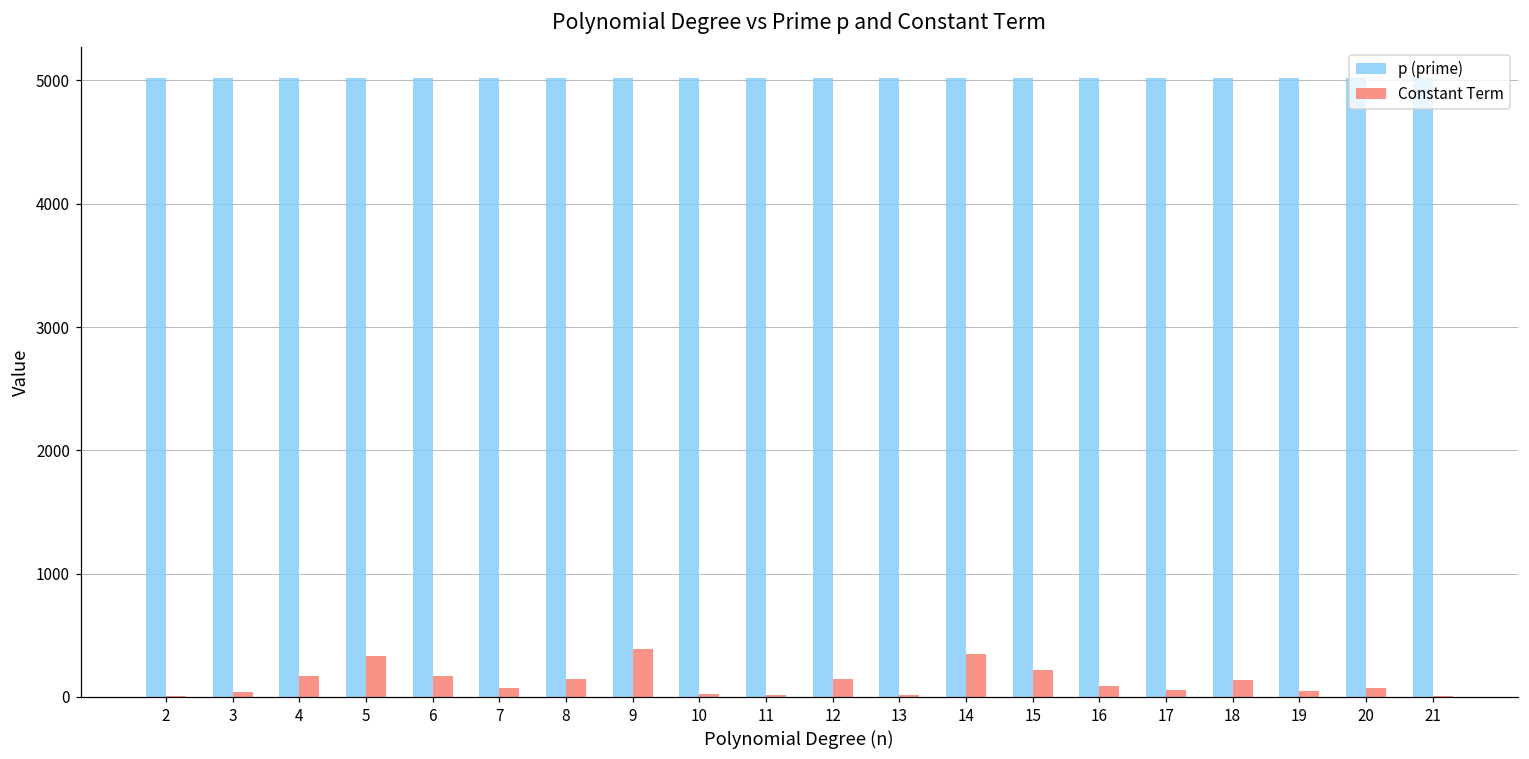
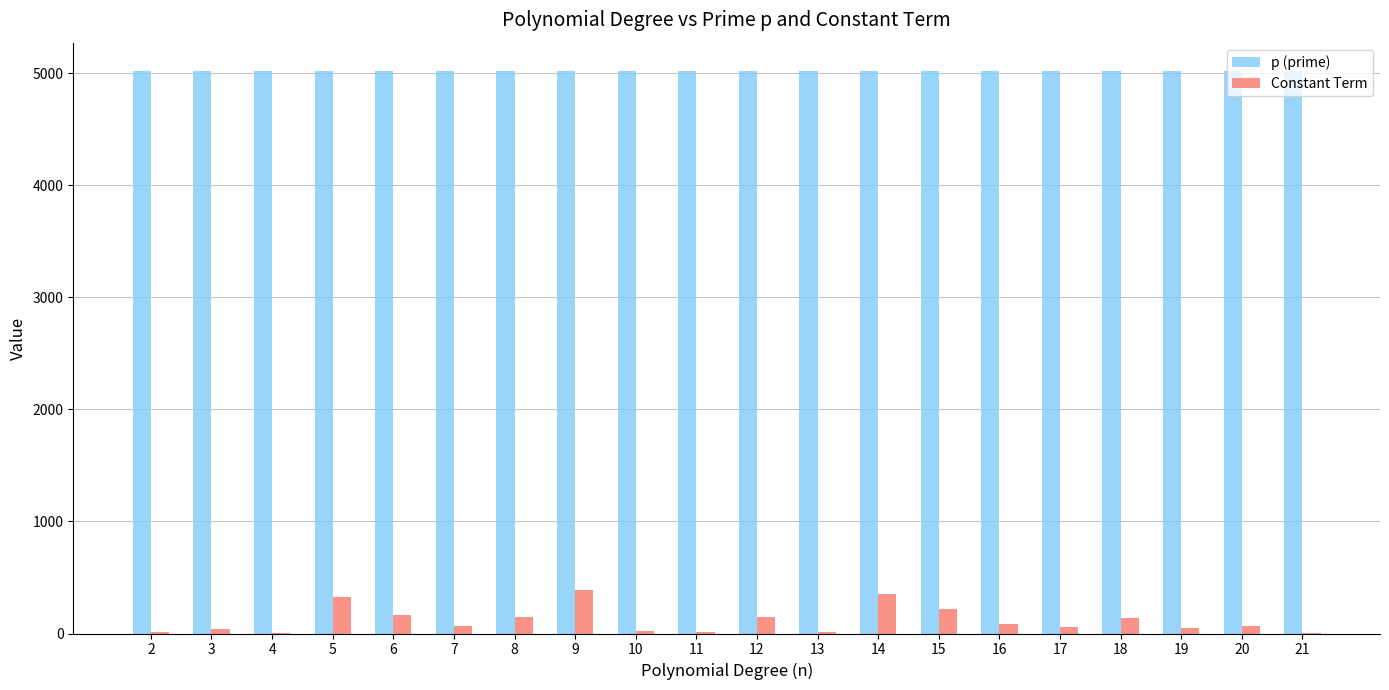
  {
    "p (prime)": {
      "2": 5020,
      "3": 5020,
      "4": 5020,
      "5": 5020,
      "6": 5020,
      "7": 5020,
      "8": 5020,
      "9": 5020,
      "10": 5020,
      "11": 5020,
      "12": 5020,
      "13": 5020,
      "14": 5020,
      "15": 5020,
      "16": 5020,
      "17": 5020,
      "18": 5020,
      "19": 5020
    },
    "Constant Term": {
      "3": 40,
-     "4": 170,
+     "4": 0,
      "5": 330,
      "6": 170,
      "7": 70,
      "8": 140,
      "9": 390,
      "10": 20,
      "12": 150,
      "14": 350,
      "15": 220,
      "16": 80,
      "17": 60,
      "18": 140,
      "19": 50,
      "20": 70
    }
  }
